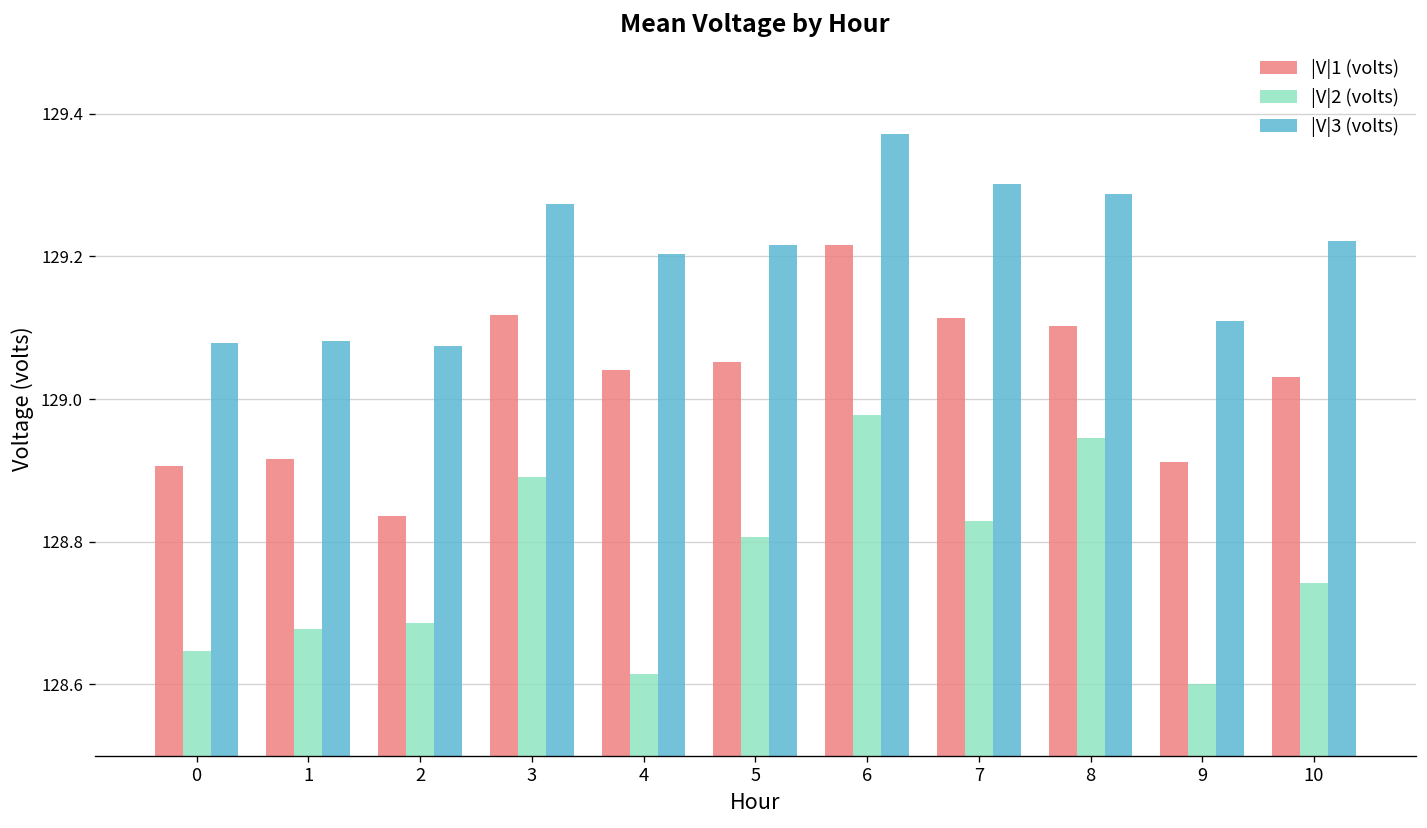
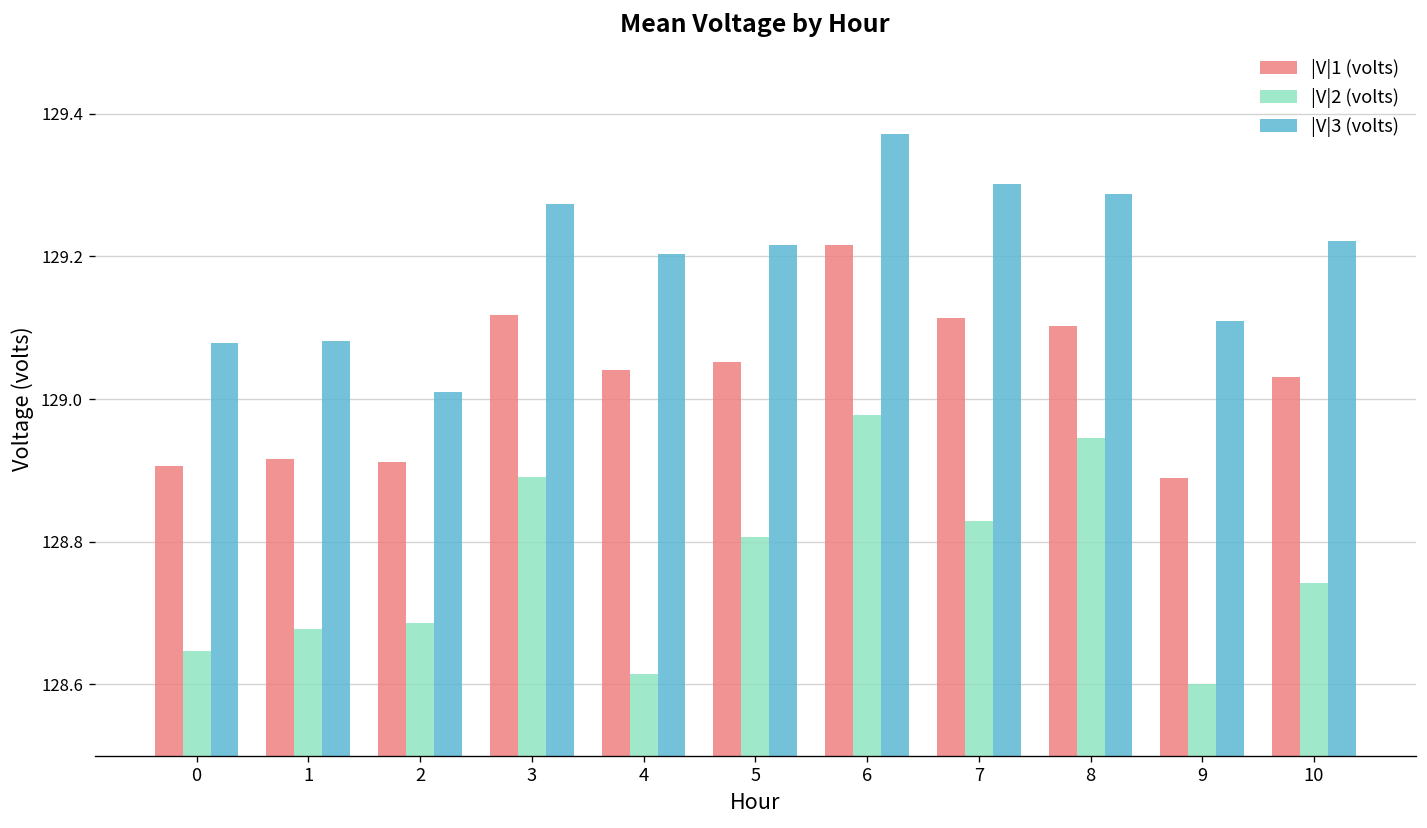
  {
    "|V|1 (volts)": {
      "0": 128.91,
      "1": 128.92,
-     "2": 128.84,
+     "2": 128.91,
      "3": 129.12,
      "4": 129.04,
      "5": 129.05,
      "6": 129.22,
      "7": 129.11,
      "8": 129.10,
-     "9": 128.91,
+     "9": 128.89,
      "10": 129.03
    },
    "|V|2 (volts)": {
      "0": 128.65,
      "1": 128.68,
      "2": 128.69,
      "3": 128.89,
      "4": 128.62,
      "5": 128.81,
      "6": 128.98,
      "7": 128.83,
      "8": 128.95,
      "9": 128.60,
      "10": 128.74
    },
    "|V|3 (volts)": {
      "0": 129.08,
      "1": 129.08,
-     "2": 129.08,
+     "2": 129.01,
      "3": 129.27,
      "4": 129.20,
      "5": 129.22,
      "6": 129.37,
      "7": 129.30,
      "8": 129.29,
      "9": 129.11,
      "10": 129.22
    }
  }
